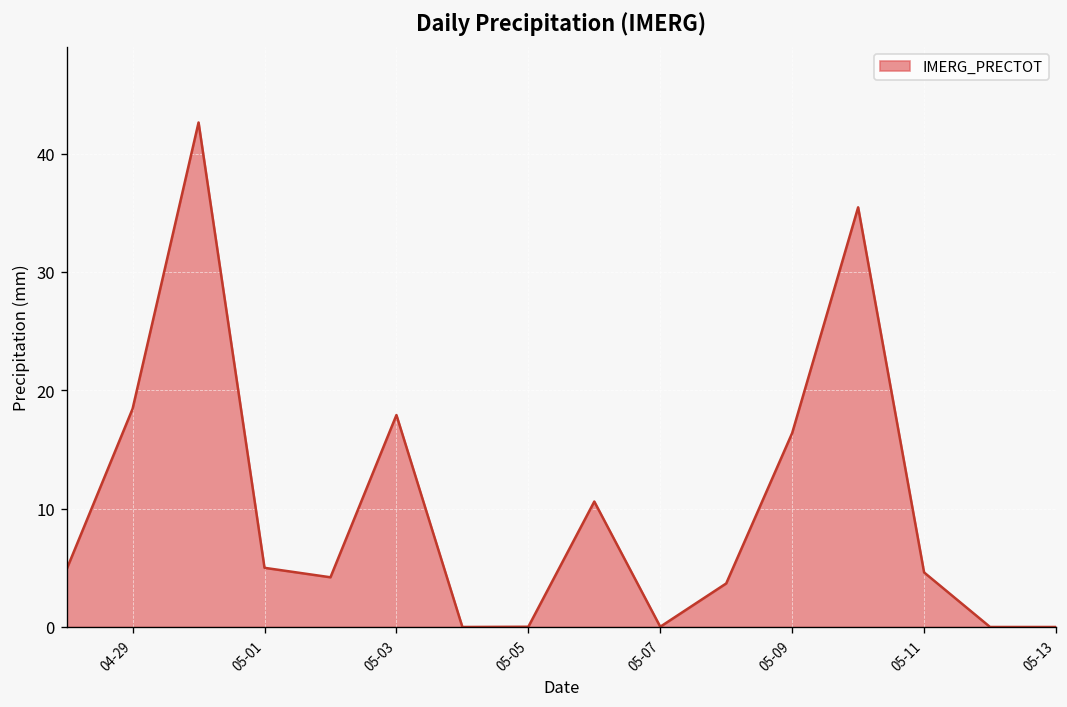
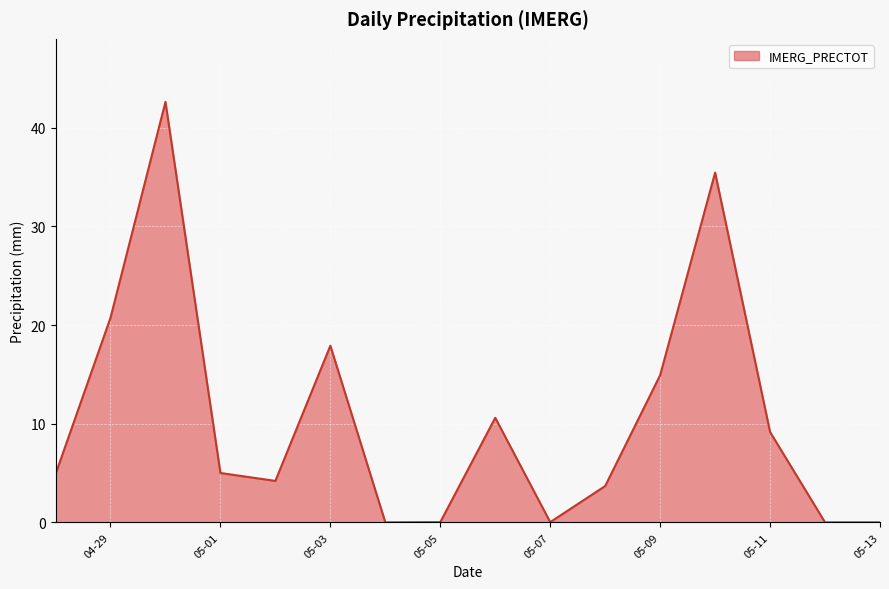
  {
-   "04-29": 18,
+   "04-29": 21,
    "05-01": 5,
    "05-03": 18,
    "05-05": 0,
    "05-07": 0,
-   "05-09": 16,
-   "05-11": 5,
+   "05-09": 15,
+   "05-11": 9,
    "05-13": 0
  }
